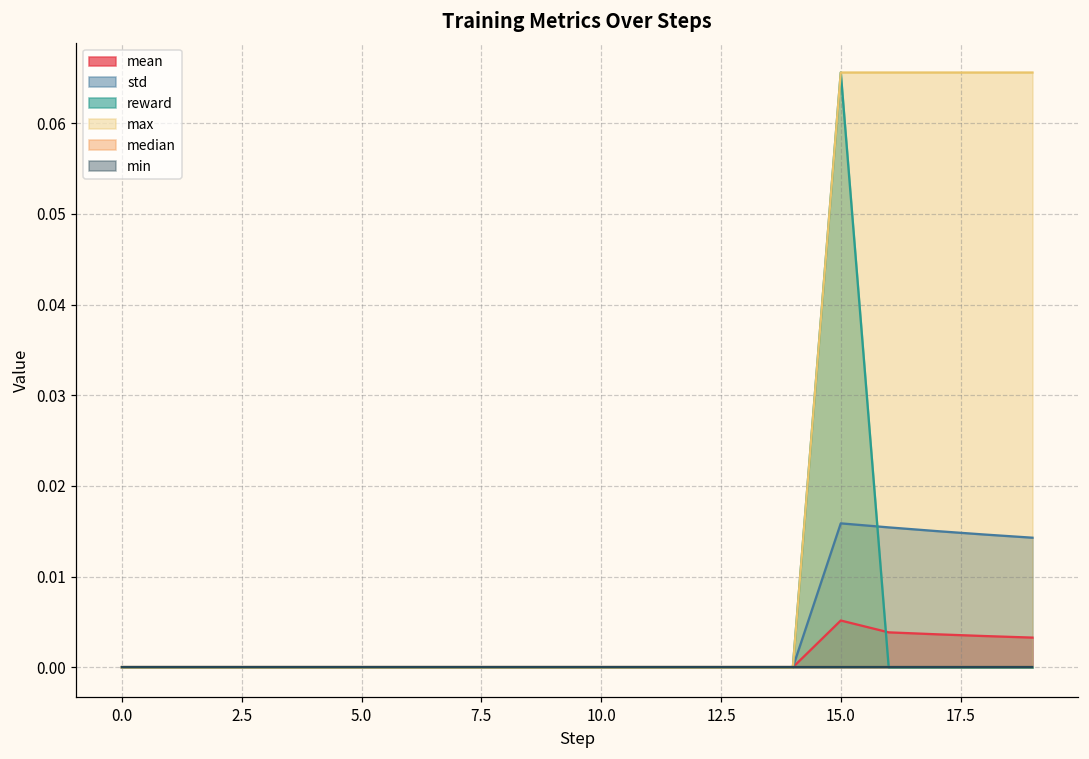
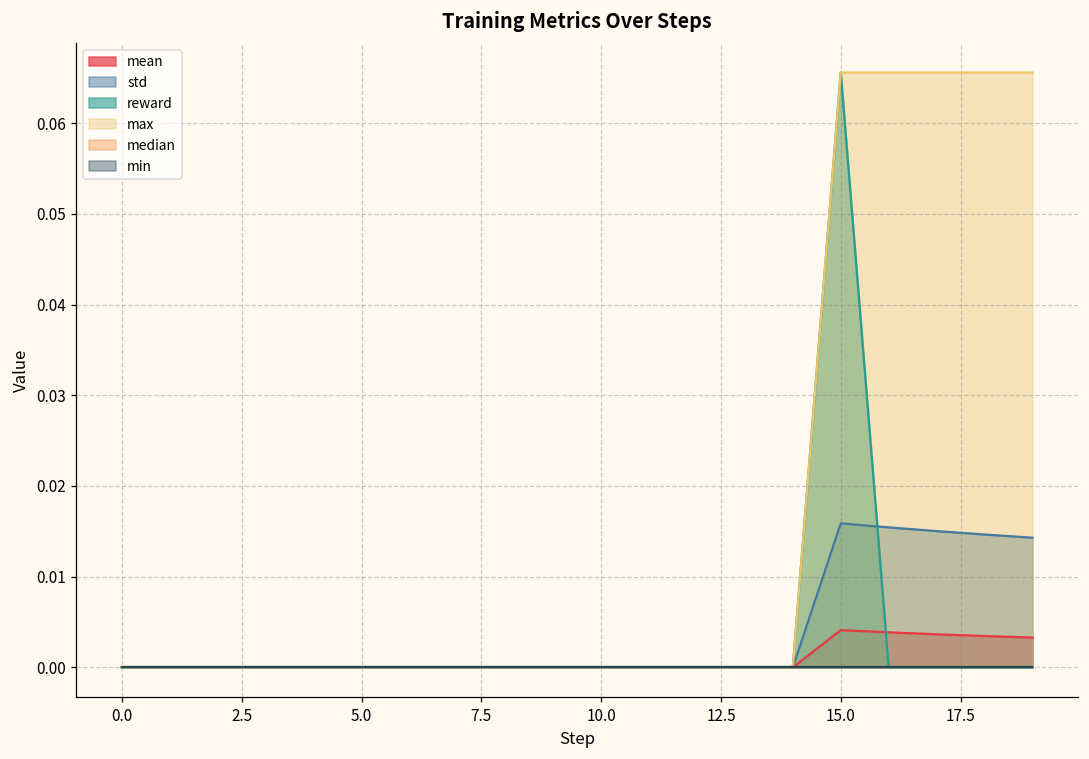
  {
    "mean": {
-     "15.0": 0.005
+     "15.0": 0.004
    }
  }
